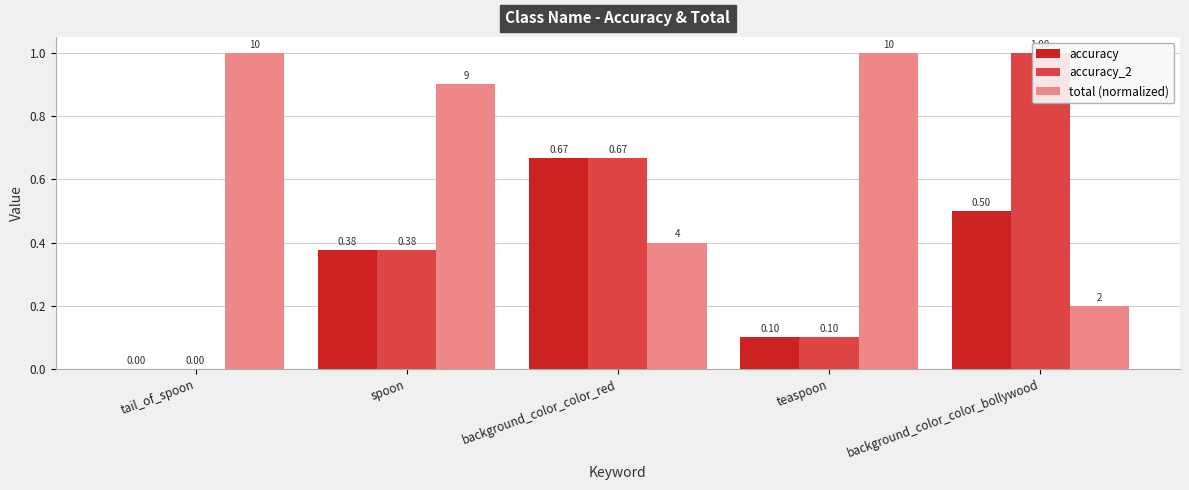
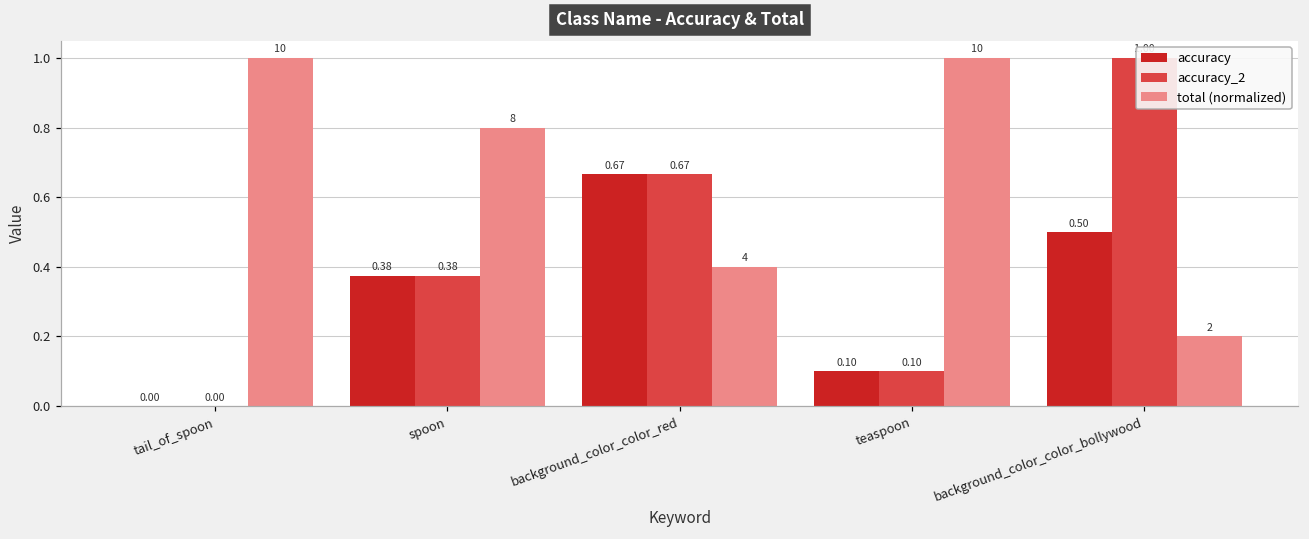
  {
    "total (normalized)": {
-     "spoon": 9
+     "spoon": 8
    }
  }
